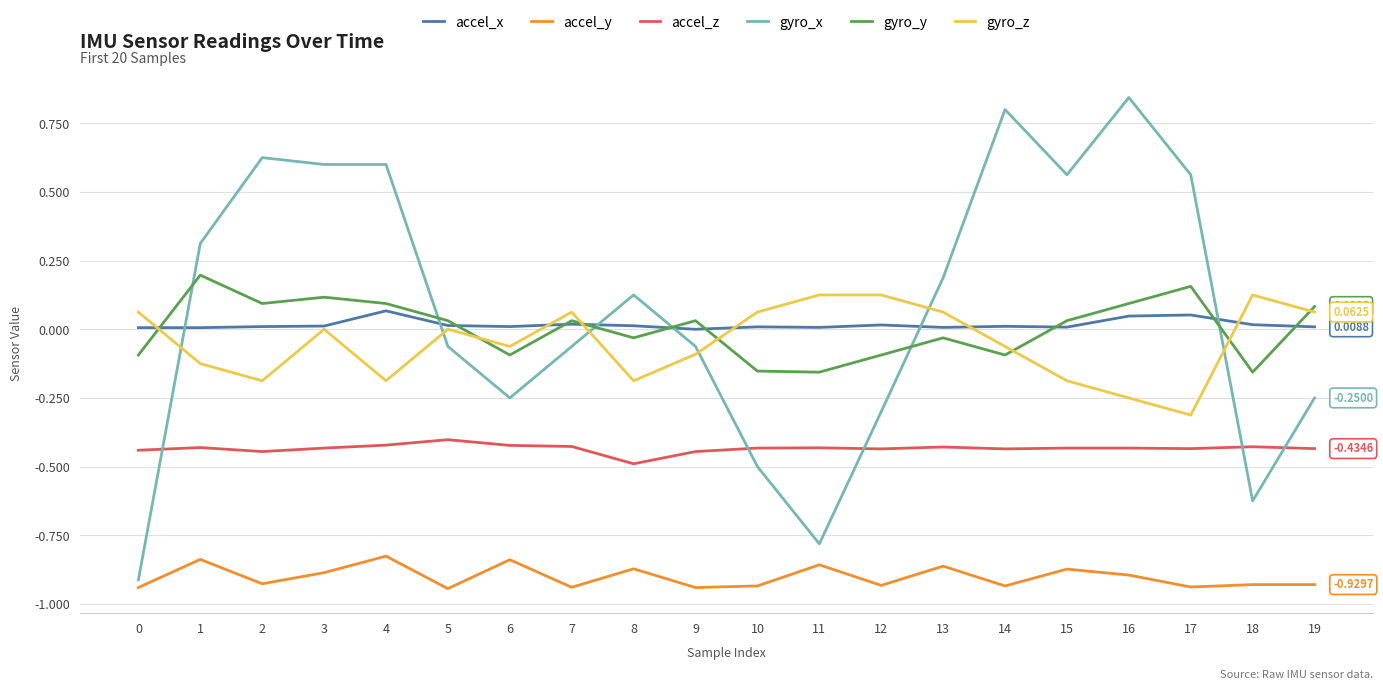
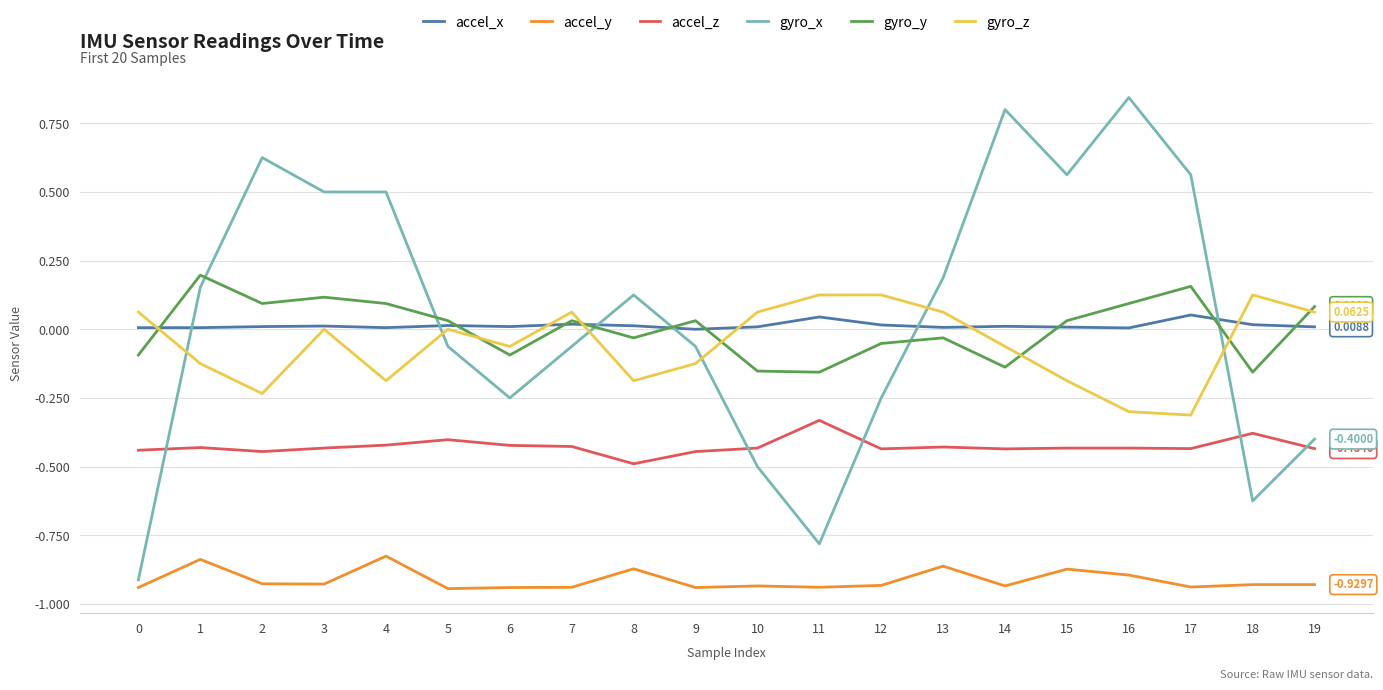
  {
    "accel_x": {
      "0": 0.01,
      "1": 0.01,
      "2": 0.01,
      "3": 0.01,
-     "4": 0.07,
+     "4": 0.01,
      "5": 0.01,
      "6": 0.01,
      "7": 0.02,
      "8": 0.01,
      "9": 0.00,
      "10": 0.01,
-     "11": 0.01,
+     "11": 0.04,
      "12": 0.02,
      "13": 0.01,
      "14": 0.01,
      "15": 0.01,
-     "16": 0.05,
+     "16": 0.00,
      "17": 0.05,
      "18": 0.02
    },
    "accel_y": {
      "0": -0.94,
      "1": -0.84,
      "2": -0.93,
-     "3": -0.89,
+     "3": -0.93,
      "4": -0.83,
      "5": -0.94,
-     "6": -0.84,
+     "6": -0.94,
      "7": -0.94,
      "8": -0.87,
      "9": -0.94,
      "10": -0.93,
-     "11": -0.86,
+     "11": -0.94,
      "12": -0.93,
      "13": -0.86,
      "14": -0.93,
      "15": -0.87,
      "16": -0.90,
      "17": -0.94,
      "18": -0.93
    },
    "accel_z": {
      "0": -0.44,
      "1": -0.43,
      "2": -0.45,
      "3": -0.43,
      "4": -0.42,
      "5": -0.40,
      "6": -0.42,
      "7": -0.43,
      "8": -0.49,
      "9": -0.45,
      "10": -0.43,
-     "11": -0.43,
+     "11": -0.33,
      "12": -0.44,
      "13": -0.43,
      "14": -0.44,
      "15": -0.43,
      "16": -0.43,
      "17": -0.43,
-     "18": -0.43
+     "18": -0.38
    },
    "gyro_x": {
-     "1": 0.31,
-     "3": 0.6,
-     "4": 0.6,
-     "12": -0.30,
-     "19": -0.2500
+     "1": 0.15,
+     "3": 0.5,
+     "4": 0.5,
+     "12": -0.25,
+     "19": -0.4000
    },
    "gyro_y": {
      "0": -0.09,
      "1": 0.20,
      "2": 0.09,
      "3": 0.12,
      "4": 0.09,
      "5": 0.03,
      "6": -0.09,
      "7": 0.03,
      "8": -0.03,
      "9": 0.03,
      "10": -0.15,
      "11": -0.16,
-     "12": -0.09,
+     "12": -0.05,
      "13": -0.03,
-     "14": -0.09,
+     "14": -0.14,
      "15": 0.03,
      "16": 0.09,
      "17": 0.16,
      "18": -0.16
    },
    "gyro_z": {
      "0": 0.06,
      "1": -0.13,
-     "2": -0.19,
+     "2": -0.23,
      "3": 0.00,
      "4": -0.19,
      "5": 0.00,
      "6": -0.06,
      "7": 0.06,
      "8": -0.19,
-     "9": -0.09,
+     "9": -0.13,
      "10": 0.06,
      "11": 0.13,
      "12": 0.13,
      "13": 0.06,
      "14": -0.06,
      "15": -0.19,
-     "16": -0.25,
+     "16": -0.30,
      "17": -0.31,
      "18": 0.13
    }
  }
